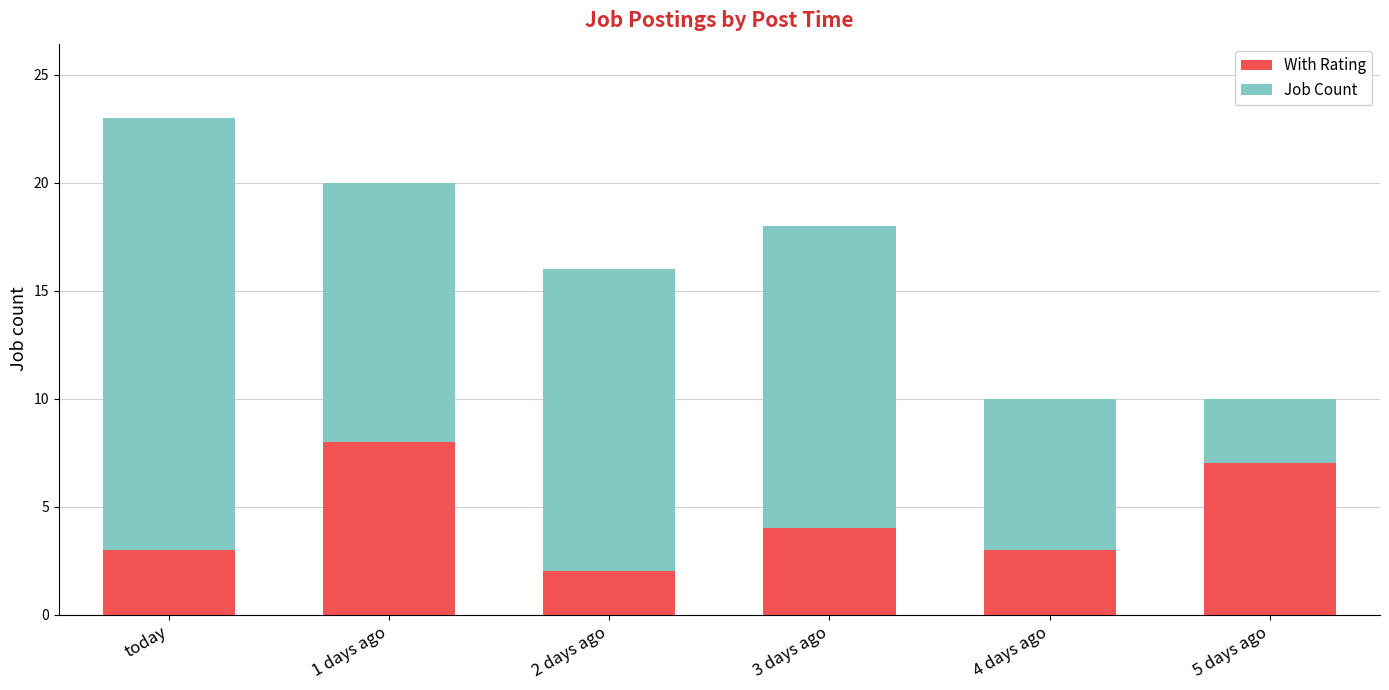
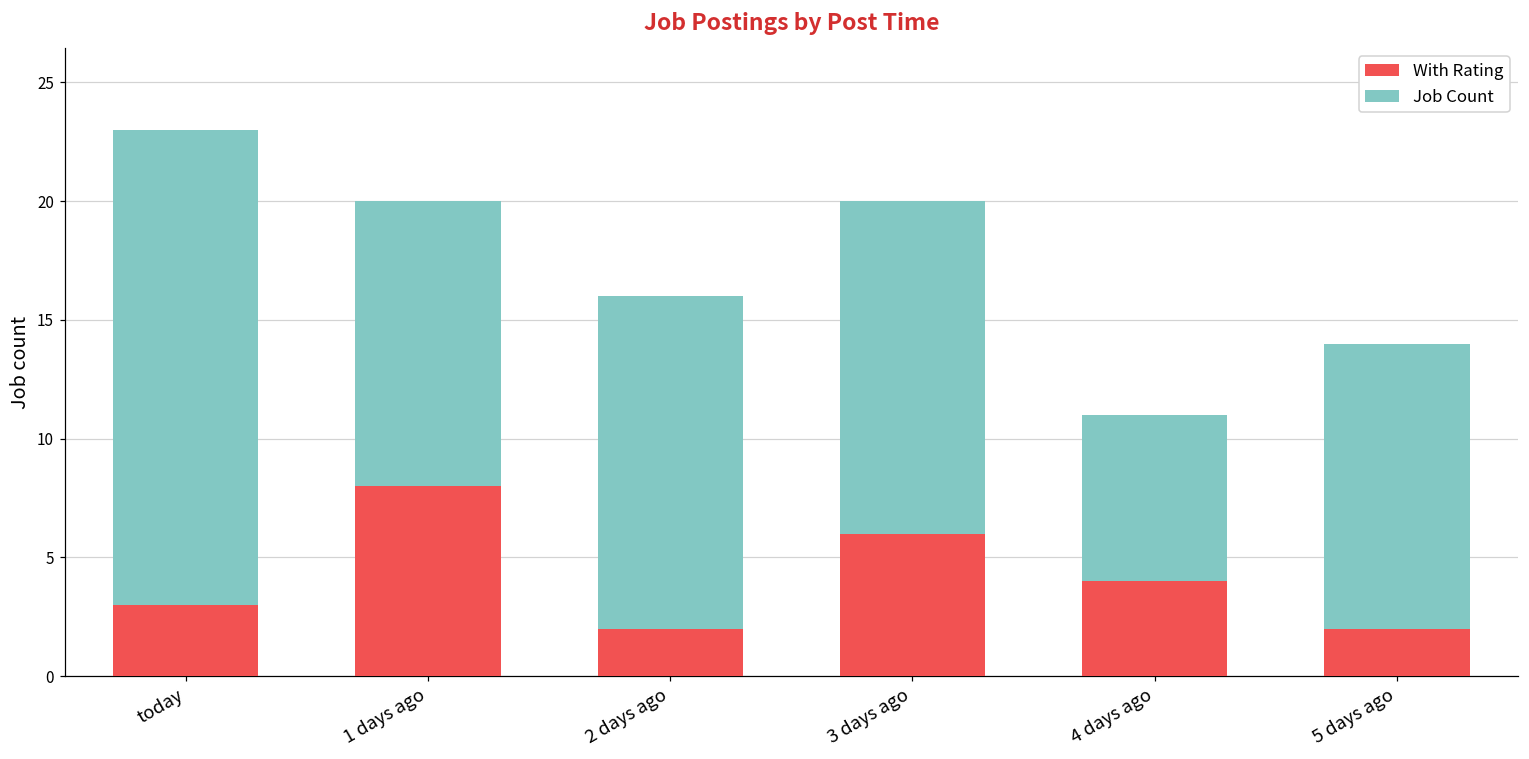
  {
    "With Rating": {
      "today": 3,
      "1 days ago": 8,
      "2 days ago": 2,
-     "3 days ago": 4,
-     "4 days ago": 3,
-     "5 days ago": 7
+     "3 days ago": 6,
+     "4 days ago": 4,
+     "5 days ago": 2
    },
    "Job Count": {
      "today": 20,
      "1 days ago": 12,
      "2 days ago": 14,
      "3 days ago": 14,
      "4 days ago": 7,
-     "5 days ago": 3
+     "5 days ago": 12
    }
  }
